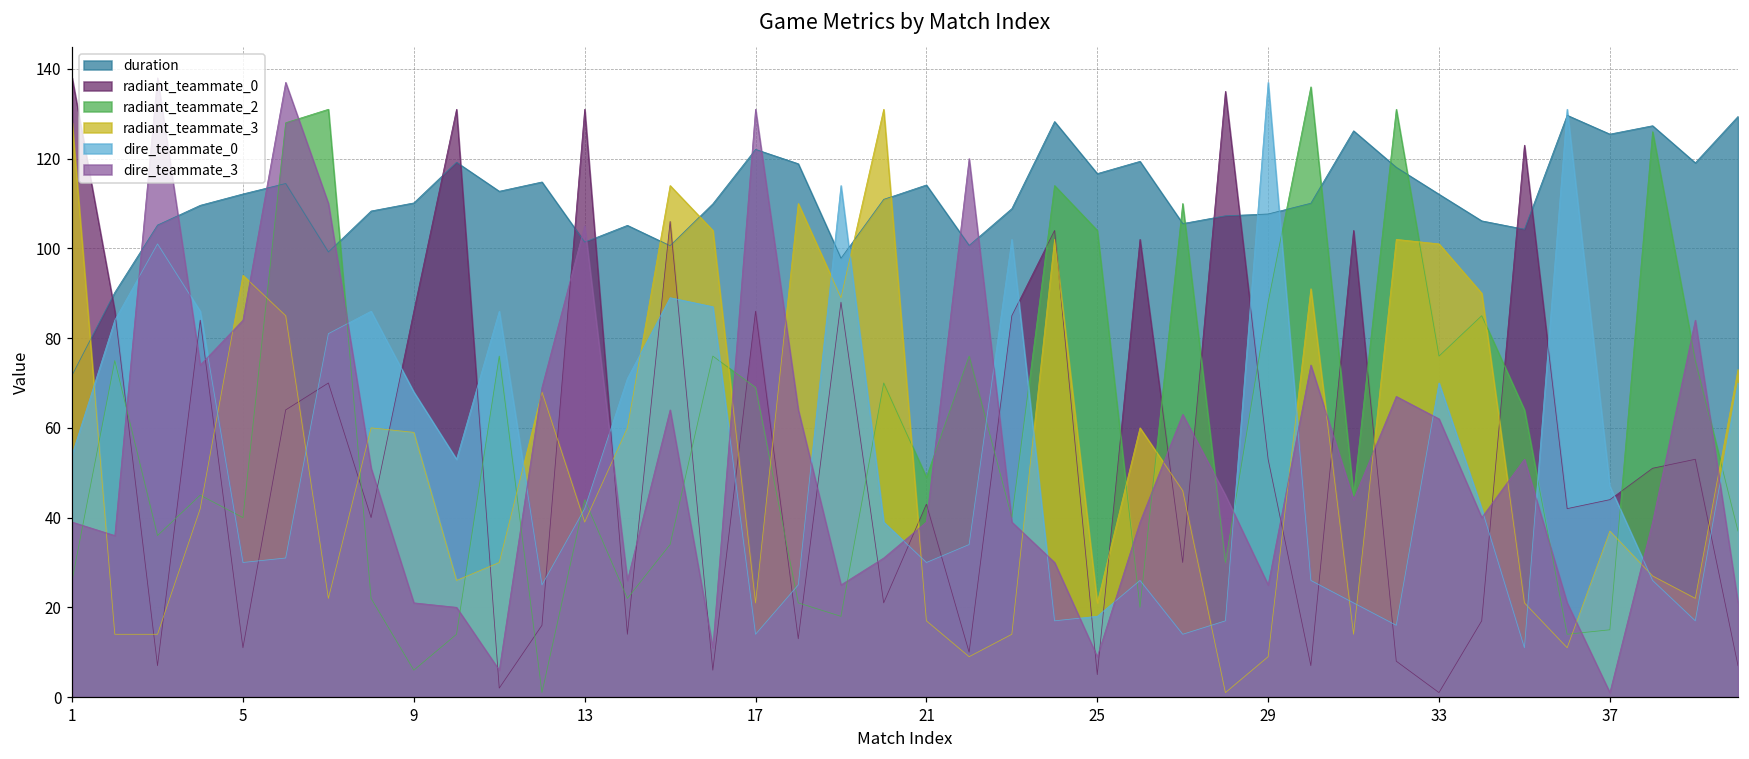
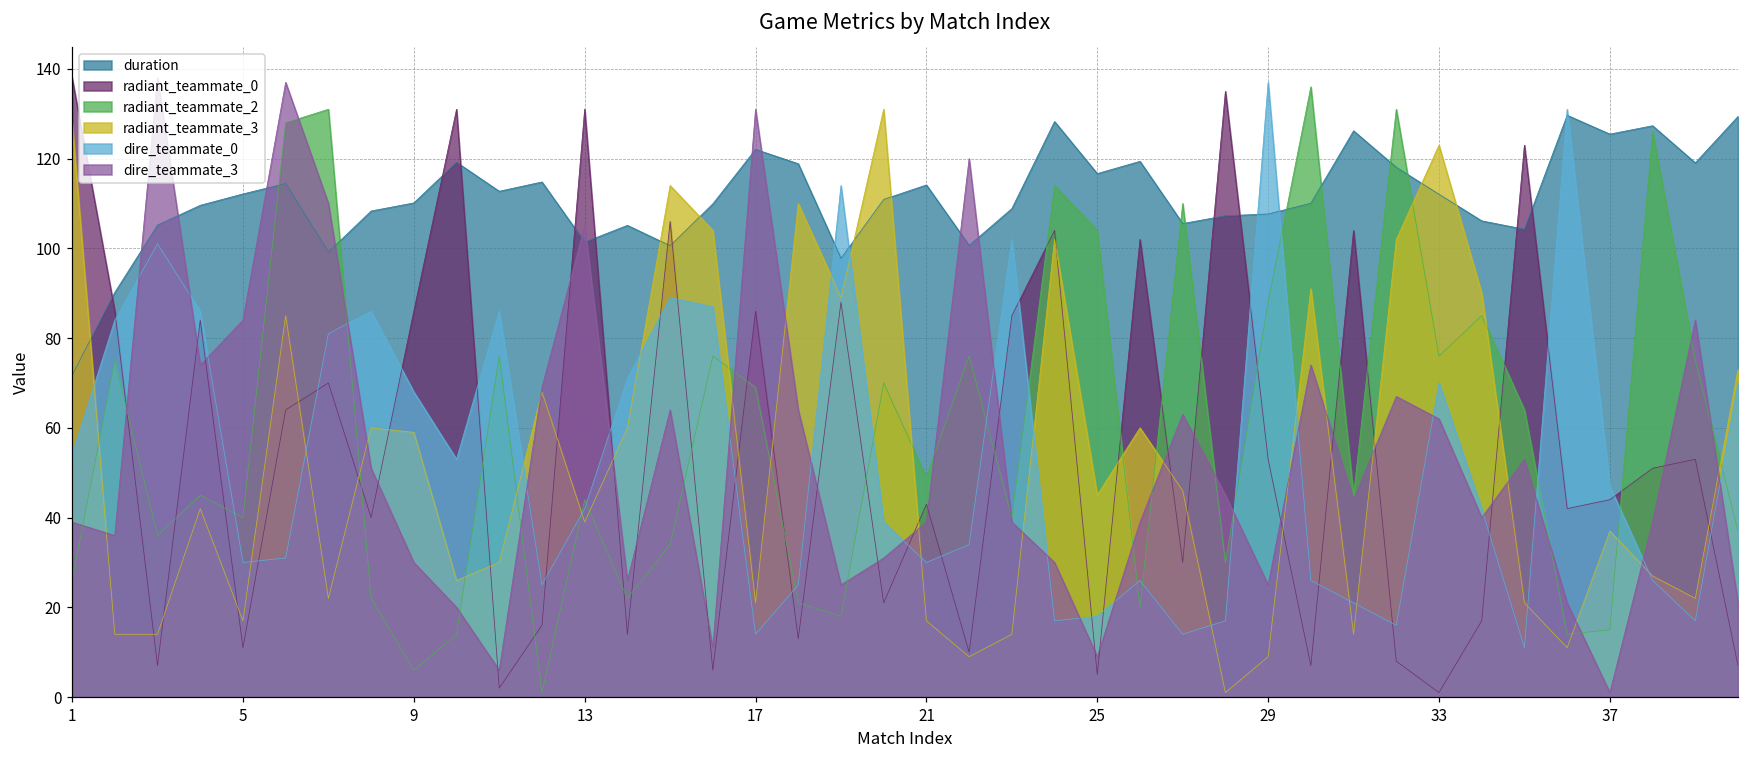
  {
    "duration": {
      "1": 72,
      "5": 112,
      "9": 110,
      "13": 101,
      "17": 122,
      "21": 114,
      "25": 117,
      "29": 108,
      "33": 112,
      "37": 125
    },
    "radiant_teammate_0": {
      "1": 138,
      "5": 11,
      "9": 86,
      "13": 131,
      "17": 86,
      "21": 43,
      "25": 5,
      "29": 53,
      "33": 1,
      "37": 44
    },
    "radiant_teammate_2": {
      "1": 26,
      "5": 40,
      "9": 6,
      "13": 44,
      "17": 69,
      "21": 49,
      "25": 104,
      "29": 88,
      "33": 76,
      "37": 15
    },
    "radiant_teammate_3": {
      "1": 128,
-     "5": 94,
+     "5": 17,
      "9": 59,
      "13": 39,
      "17": 21,
      "21": 17,
-     "25": 21,
+     "25": 45,
      "29": 9,
-     "33": 101,
+     "33": 123,
      "37": 37
    },
    "dire_teammate_0": {
      "1": 54,
      "5": 30,
      "9": 68,
      "13": 42,
      "17": 14,
      "21": 30,
      "25": 18,
      "29": 137,
      "33": 70,
      "37": 47
    },
    "dire_teammate_3": {
      "1": 39,
      "5": 84,
-     "9": 21,
+     "9": 30,
      "13": 105,
      "17": 131,
      "21": 39,
      "25": 9,
      "29": 25,
      "33": 62,
      "37": 1
    }
  }
